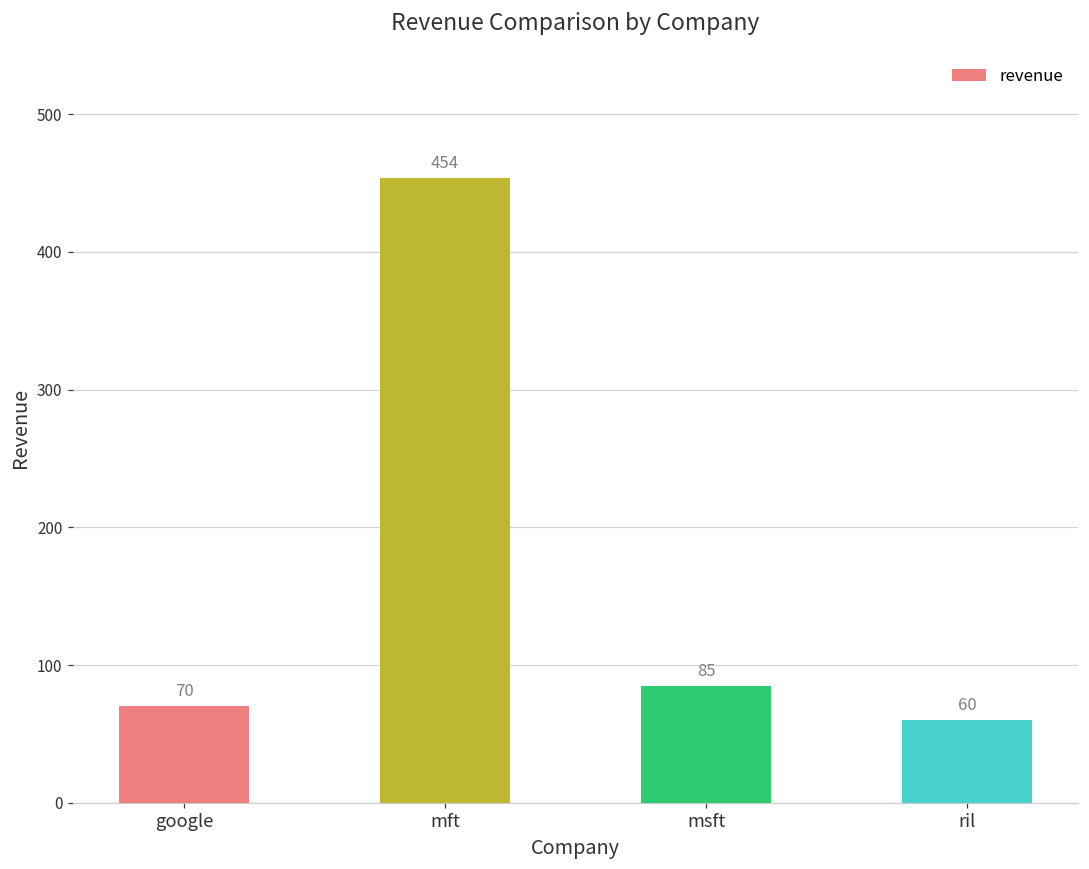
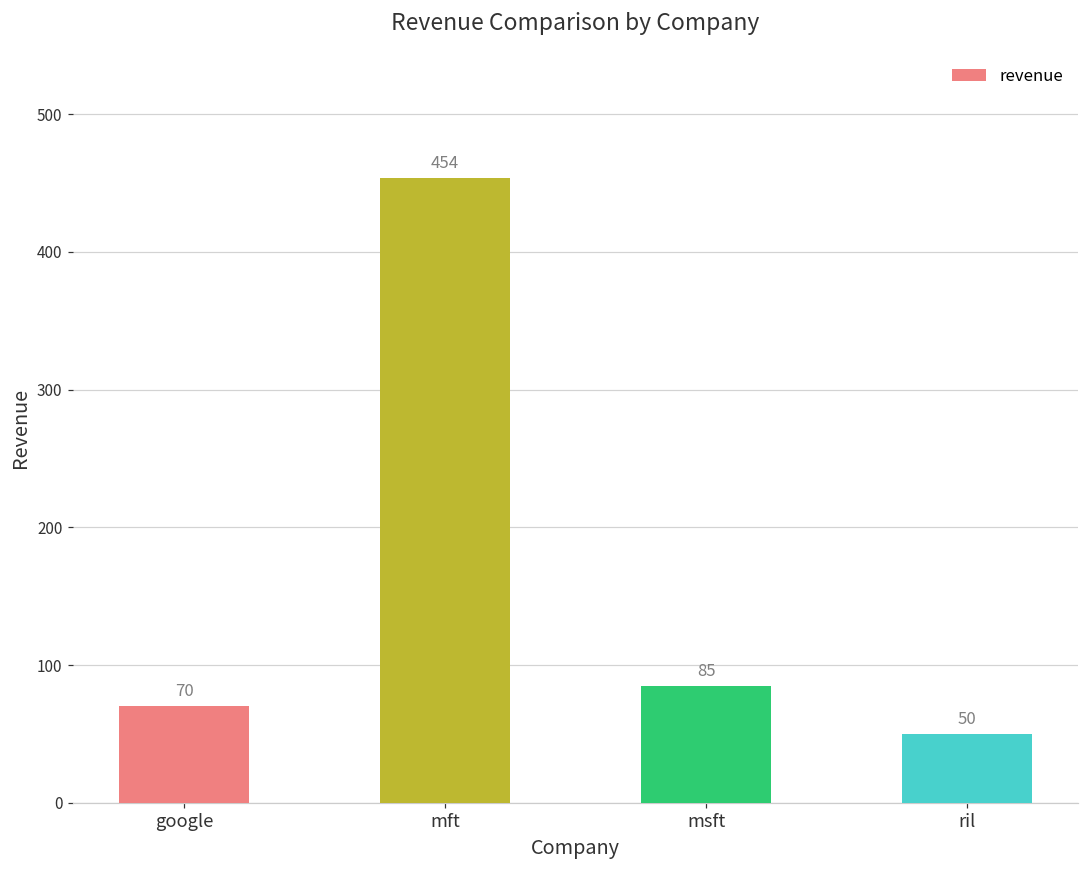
  {
    "google": 70,
    "mft": 454,
    "msft": 85,
-   "ril": 60
+   "ril": 50
  }
